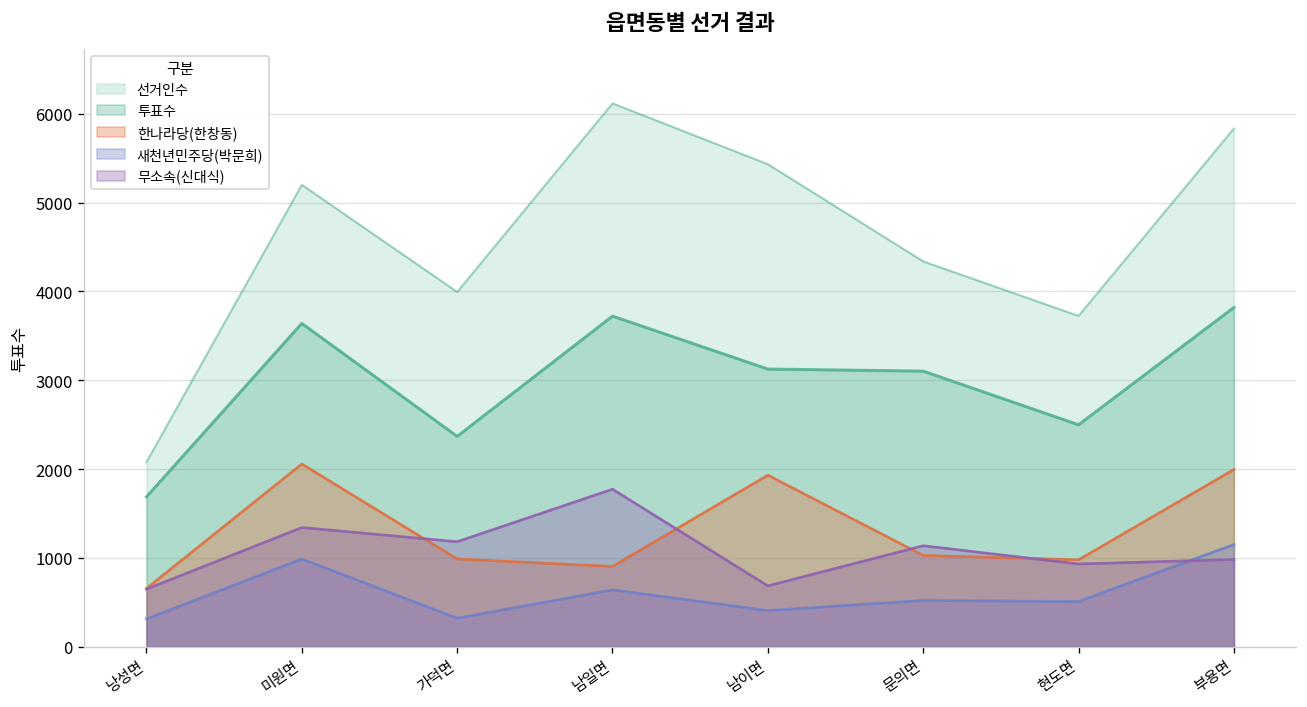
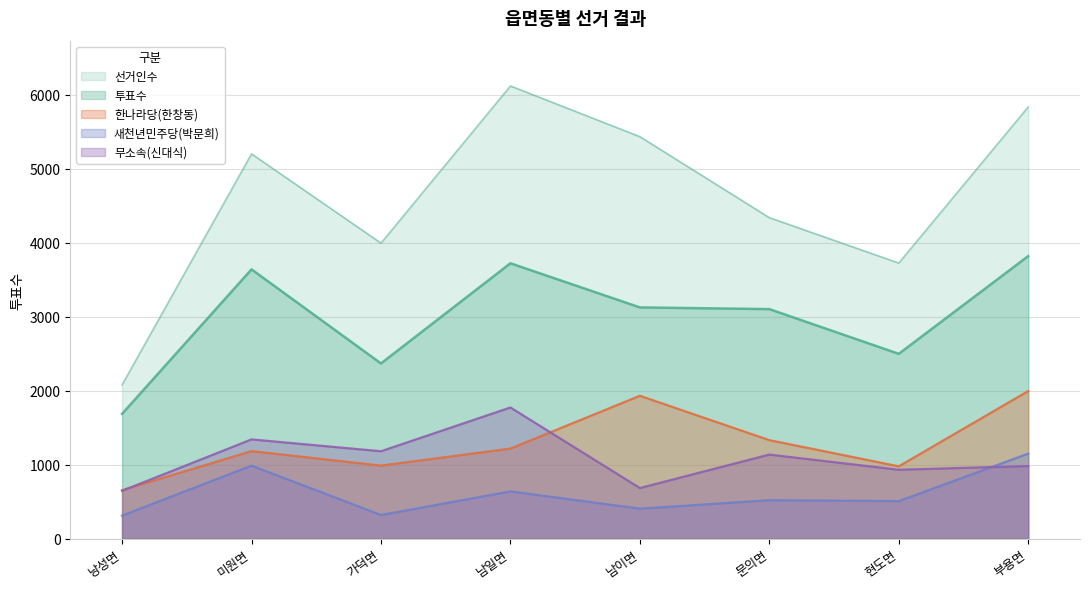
  {
    "한나라당(한창동)": {
-     "미원면": 2100,
+     "미원면": 1200,
      "가덕면": 1000,
-     "남일면": 900,
+     "남일면": 1200,
      "남이면": 1900,
-     "문의면": 1000,
+     "문의면": 1300,
      "현도면": 1000,
      "부용면": 2000
    }
  }
